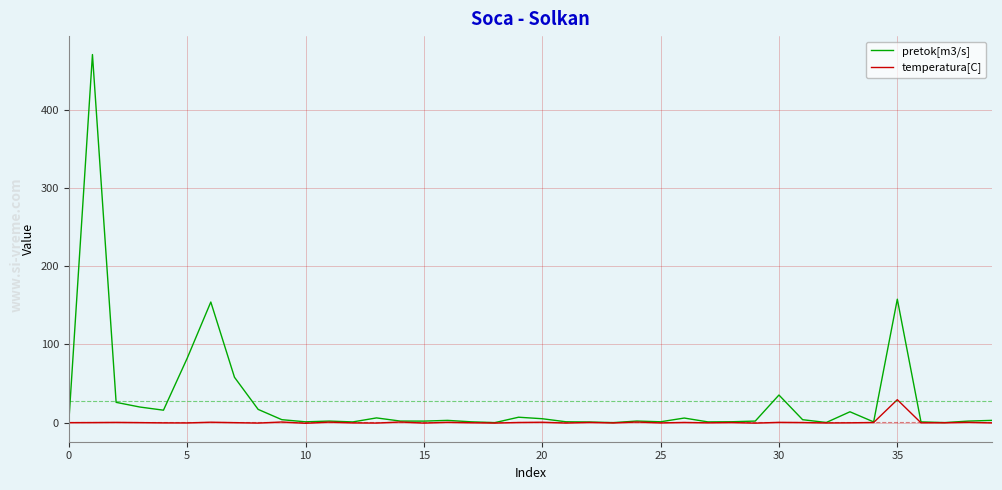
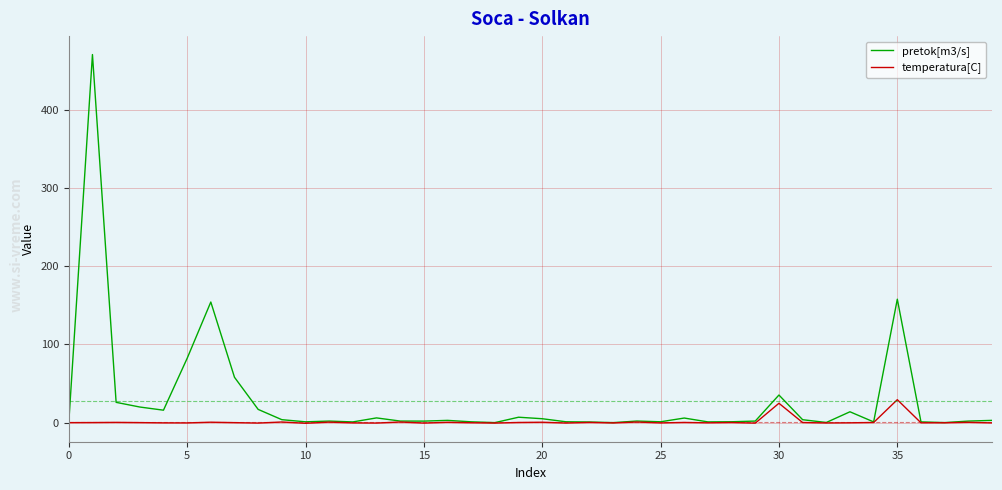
  {
    "pretok[m3/s]": {
      "5": 80,
      "20": 10,
      "30": 40,
      "35": 160
    },
    "temperatura[C]": {
      "5": 0,
      "20": 0,
-     "30": 0,
+     "30": 20,
      "35": 30
    }
  }
